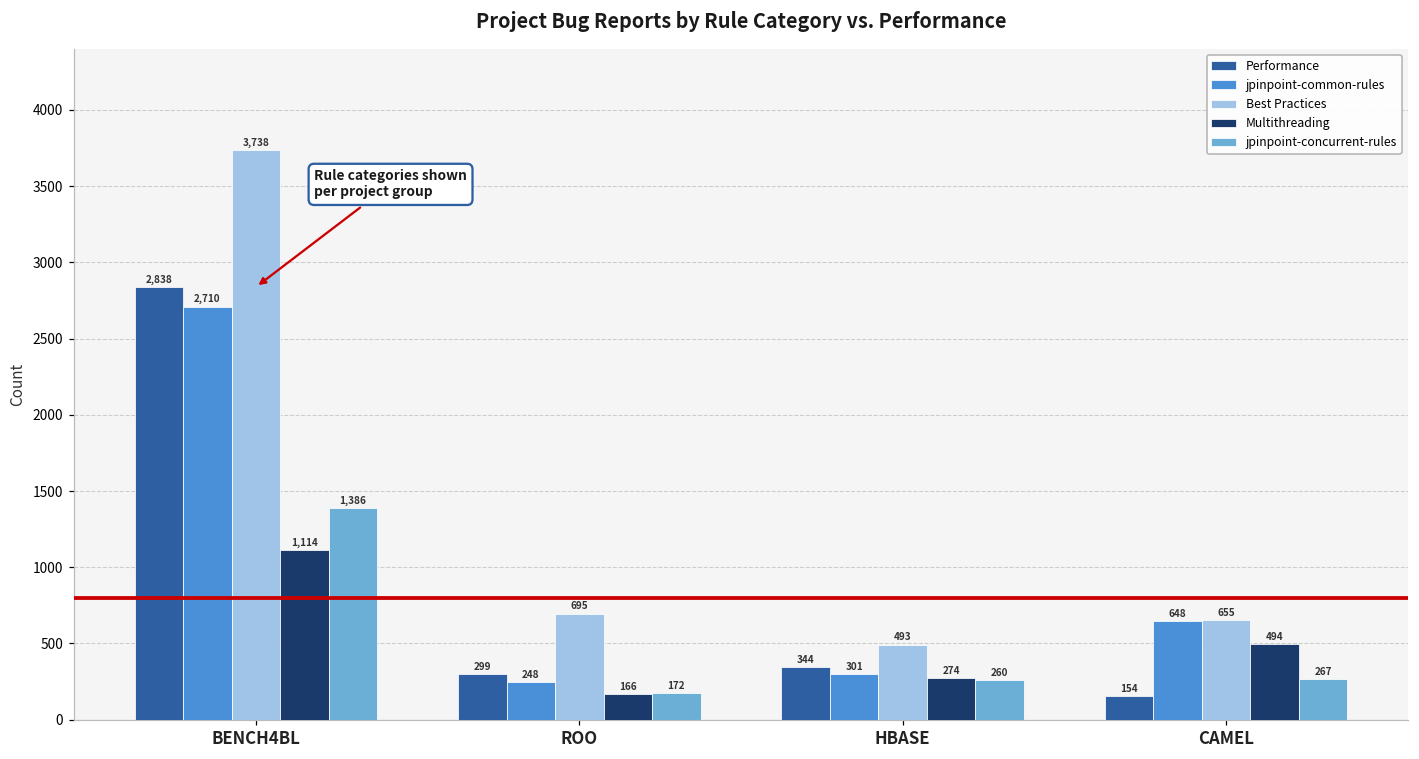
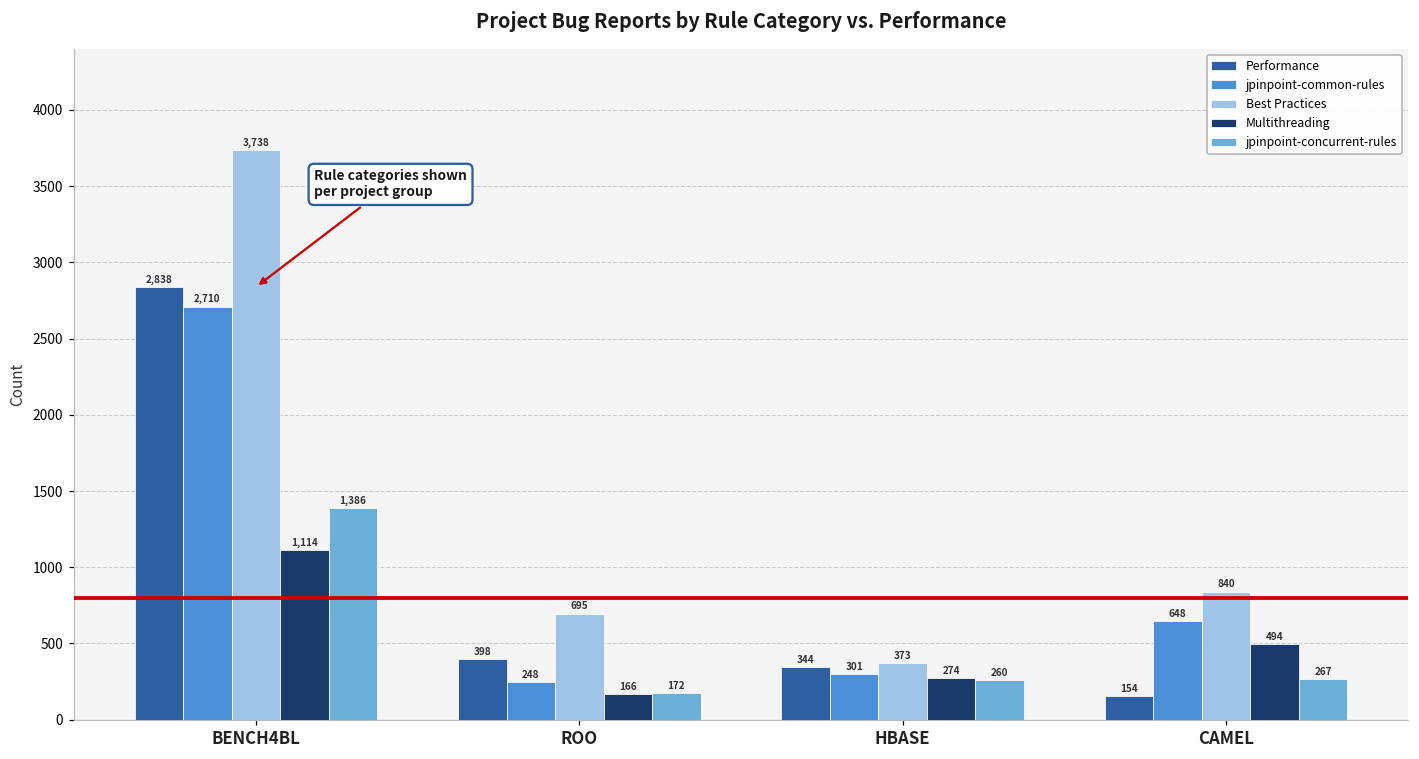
  {
    "Performance": {
      "BENCH4BL": "2,838",
-     "ROO": "299",
+     "ROO": "398",
      "HBASE": "344",
      "CAMEL": "154"
    },
    "Best Practices": {
      "BENCH4BL": "3,738",
      "ROO": "695",
-     "HBASE": "493",
-     "CAMEL": "655"
+     "HBASE": "373",
+     "CAMEL": "840"
    },
    "Multithreading": {
      "BENCH4BL": "1,114",
      "ROO": "166",
      "HBASE": "274",
      "CAMEL": "494"
    }
  }
